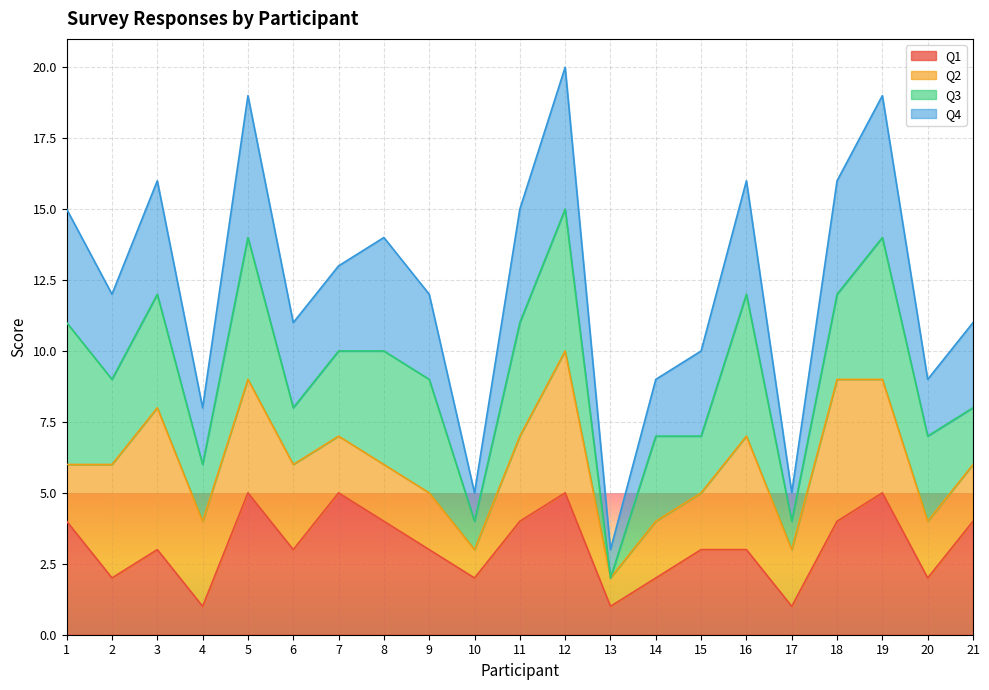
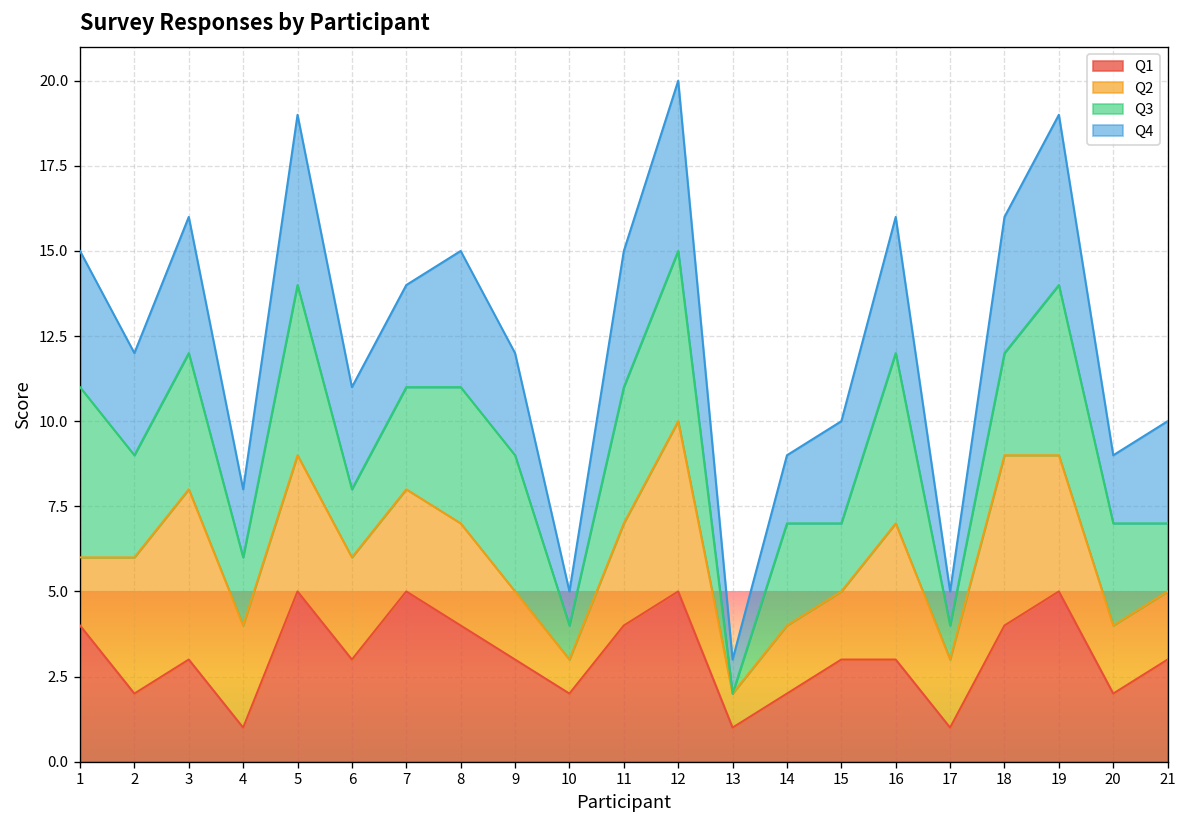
  {
    "Q1": {
      "1": 4,
      "2": 2,
      "3": 3,
      "4": 1,
      "5": 5,
      "6": 3,
      "7": 5,
      "8": 4,
      "9": 3,
      "10": 2,
      "11": 4,
      "12": 5,
      "13": 1,
      "14": 2,
      "15": 3,
      "16": 3,
      "17": 1,
      "18": 4,
      "19": 5,
      "20": 2,
-     "21": 4
+     "21": 3
    },
    "Q2": {
      "1": 6,
      "2": 6,
      "3": 8,
      "4": 4,
      "5": 9,
      "6": 6,
-     "7": 2,
-     "8": 2,
+     "7": 3,
+     "8": 3,
      "9": 5,
      "10": 3,
      "11": 7,
      "12": 10,
      "14": 4,
      "15": 5,
      "16": 7,
      "17": 3,
      "18": 9,
      "19": 9,
      "20": 4
    },
    "Q3": {
      "1": 11,
      "2": 9,
      "3": 12,
      "4": 6,
      "5": 14,
      "6": 8,
      "9": 9,
      "10": 4,
      "11": 11,
      "12": 15,
      "14": 7,
      "15": 7,
      "16": 12,
      "17": 4,
      "18": 12,
      "19": 14,
      "20": 7
    },
    "Q4": {
      "1": 15,
      "2": 12,
      "3": 16,
      "4": 8,
      "5": 19,
      "6": 11,
      "9": 12,
      "10": 5,
      "11": 15,
      "12": 20,
      "13": 3,
      "14": 9,
      "15": 10,
      "16": 16,
      "17": 5,
      "18": 16,
      "19": 19,
      "20": 9
    }
  }
